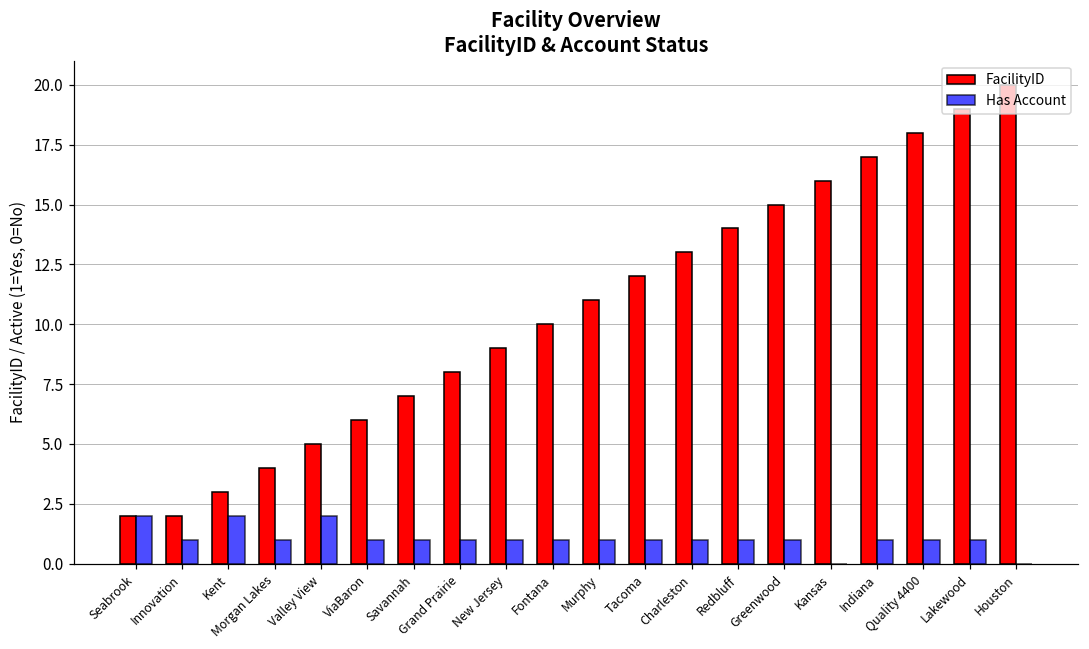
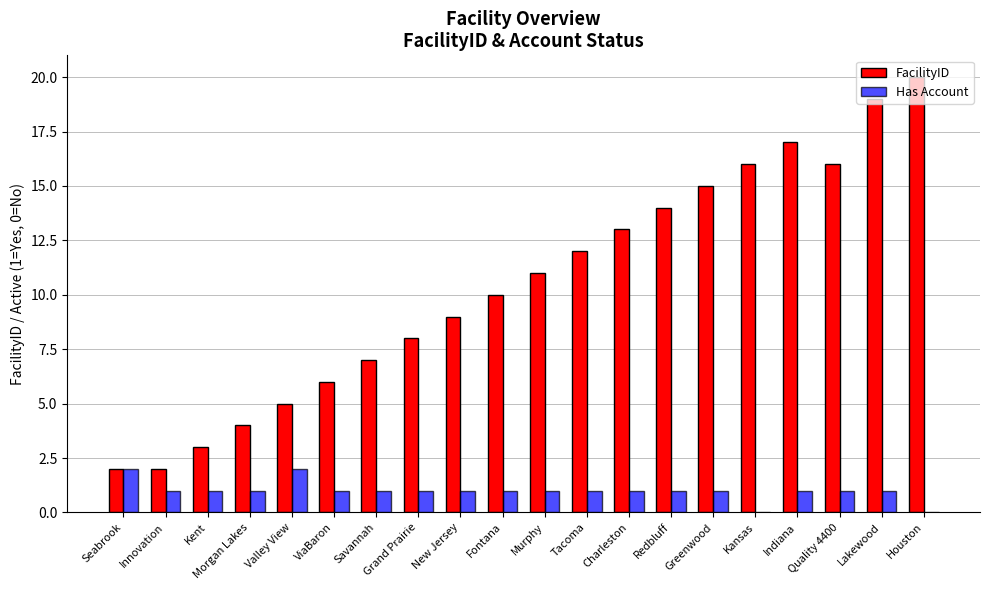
  {
    "FacilityID": {
      "Seabrook": 2,
      "Innovation": 2,
      "Kent": 3,
      "Morgan Lakes": 4,
      "Valley View": 5,
      "ViaBaron": 6,
      "Savannah": 7,
      "Grand Prairie": 8,
      "New Jersey": 9,
      "Fontana": 10,
      "Murphy": 11,
      "Tacoma": 12,
      "Charleston": 13,
      "Redbluff": 14,
      "Greenwood": 15,
      "Kansas": 16,
      "Indiana": 17,
-     "Quality 4400": 18
+     "Quality 4400": 16
    },
    "Has Account": {
      "Seabrook": 2,
      "Innovation": 1,
-     "Kent": 2,
+     "Kent": 1,
      "Morgan Lakes": 1,
      "Valley View": 2,
      "ViaBaron": 1,
      "Savannah": 1,
      "Grand Prairie": 1,
      "New Jersey": 1,
      "Fontana": 1,
      "Murphy": 1,
      "Tacoma": 1,
      "Charleston": 1,
      "Redbluff": 1,
      "Greenwood": 1,
      "Kansas": 0,
      "Indiana": 1,
      "Quality 4400": 1,
      "Lakewood": 1,
      "Houston": 0
    }
  }
